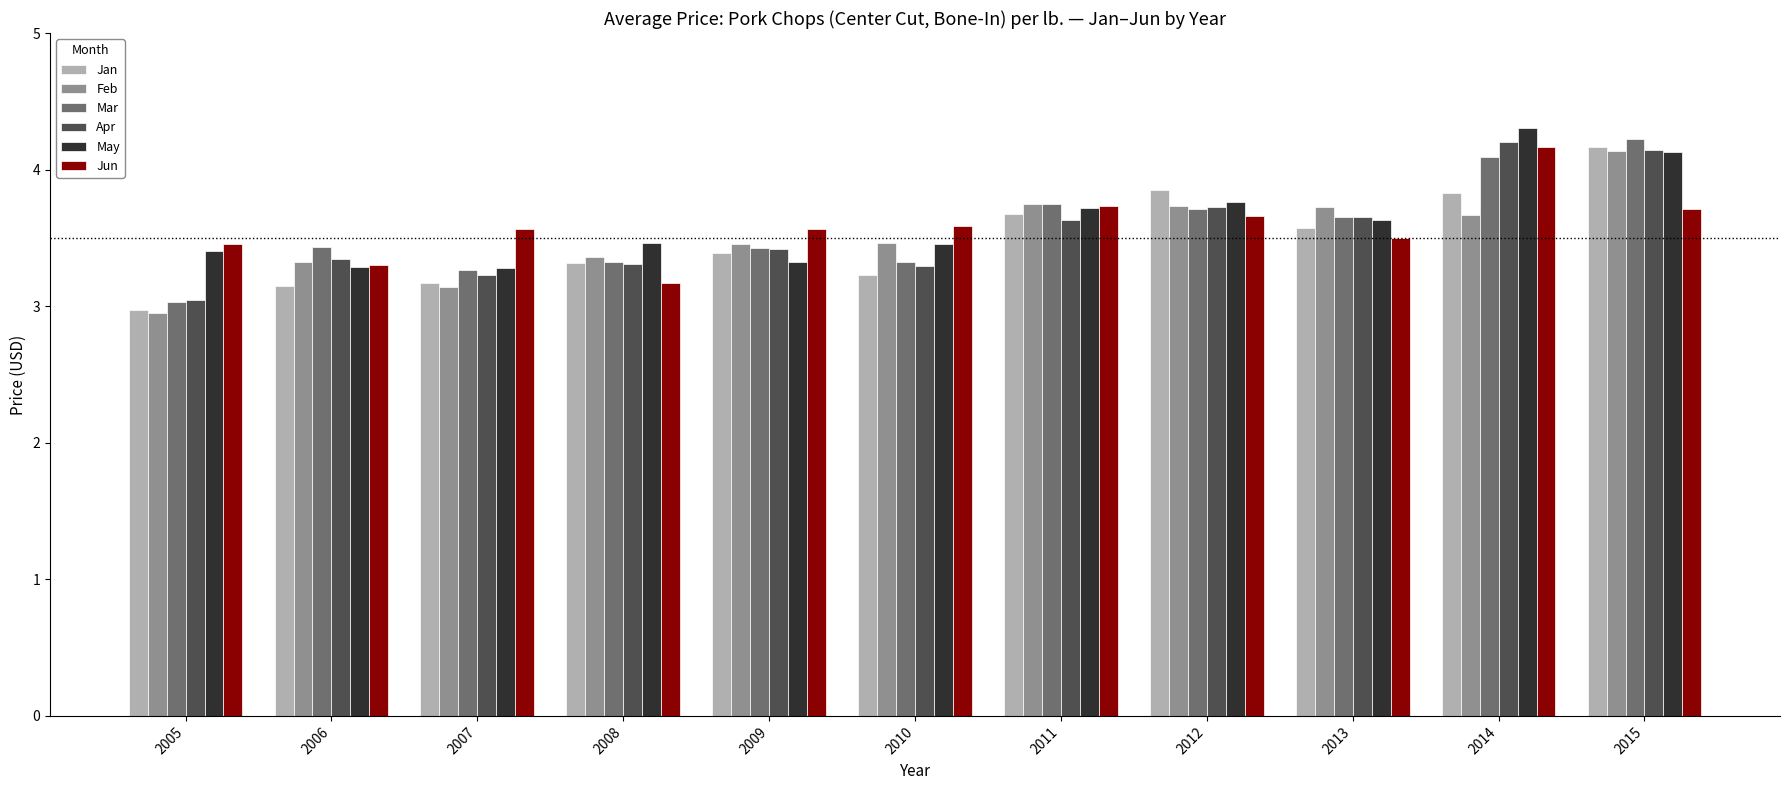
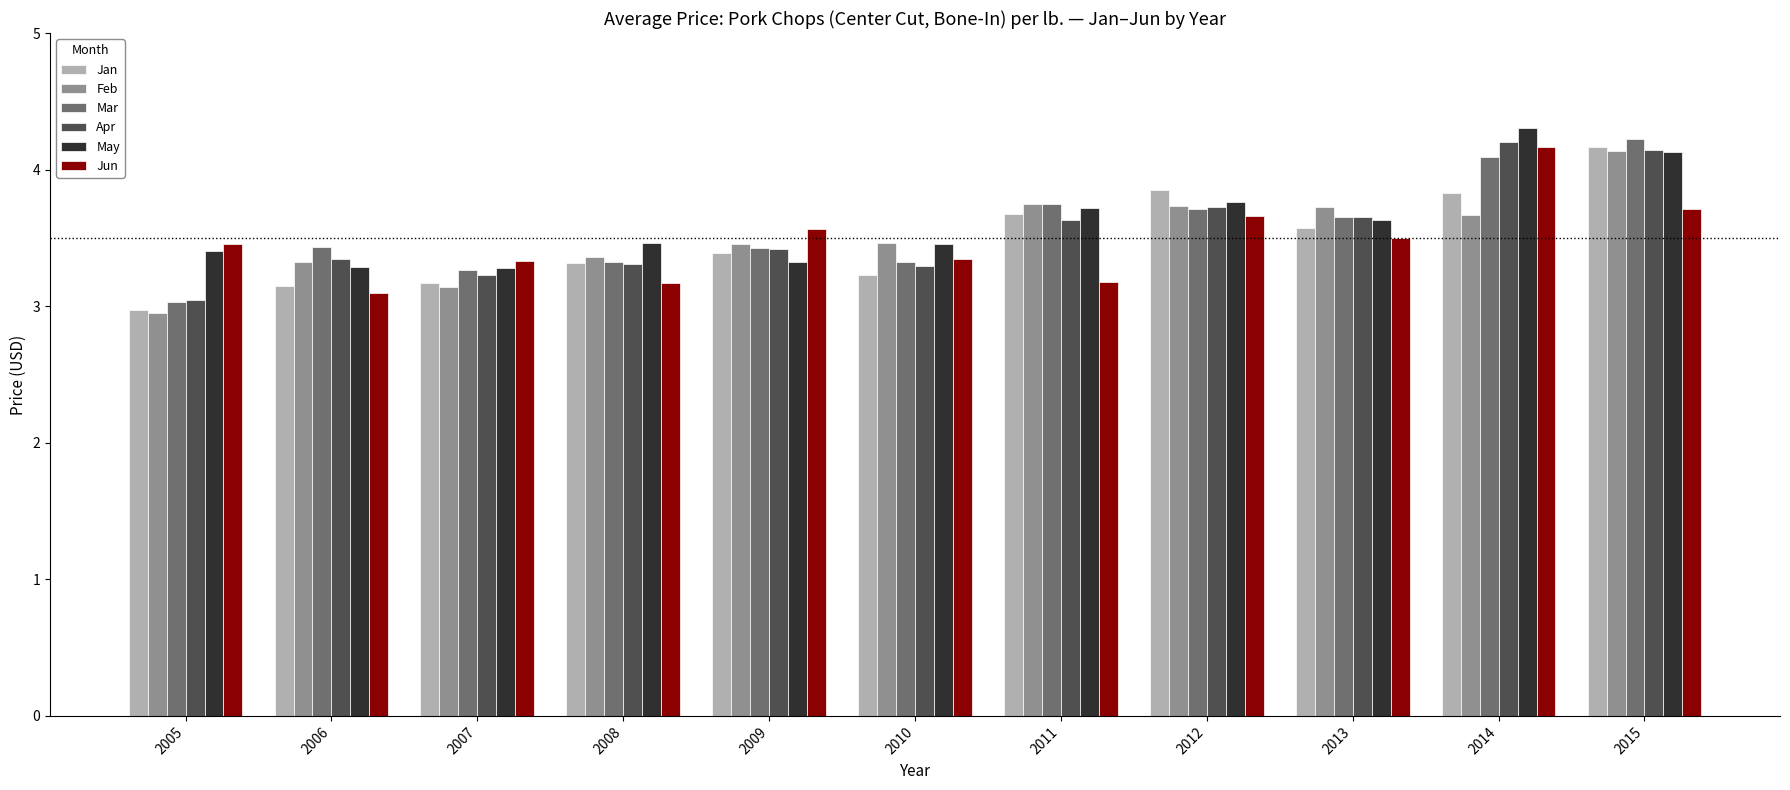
  {
    "Jun": {
      "2005": 3.45,
-     "2006": 3.31,
-     "2007": 3.57,
+     "2006": 3.10,
+     "2007": 3.33,
      "2008": 3.17,
      "2009": 3.56,
-     "2010": 3.58,
-     "2011": 3.74,
+     "2010": 3.35,
+     "2011": 3.18,
      "2012": 3.66,
      "2013": 3.50,
      "2014": 4.17,
      "2015": 3.71
    }
  }
